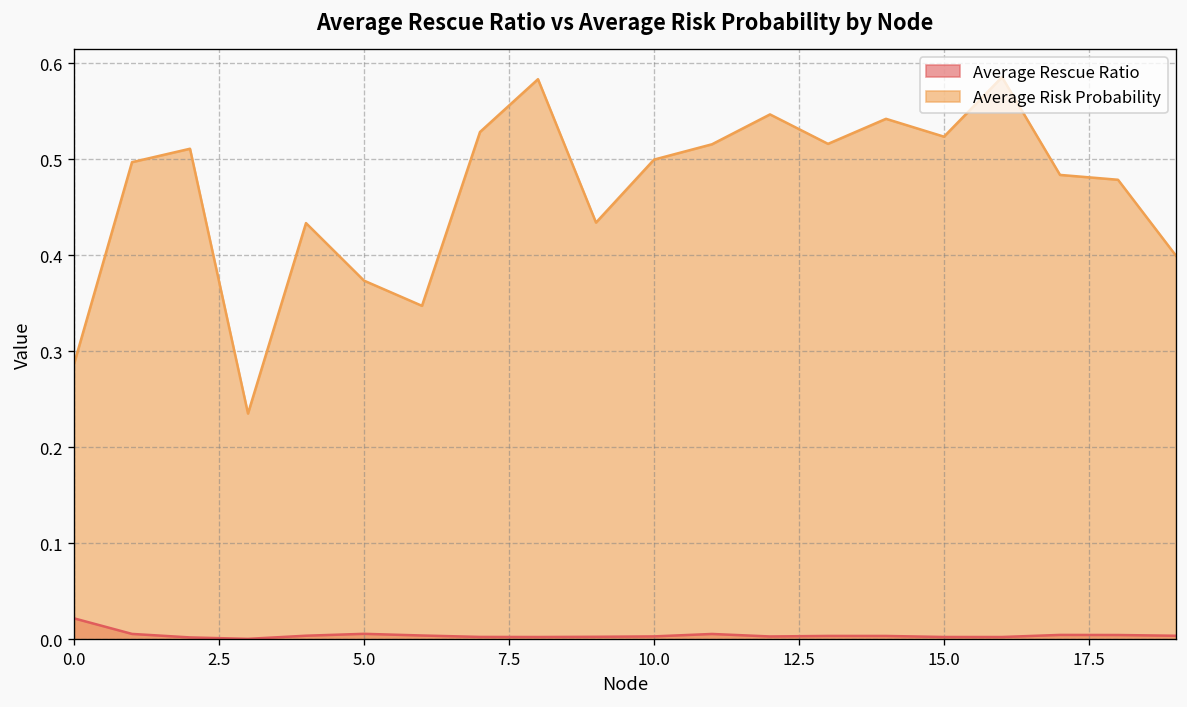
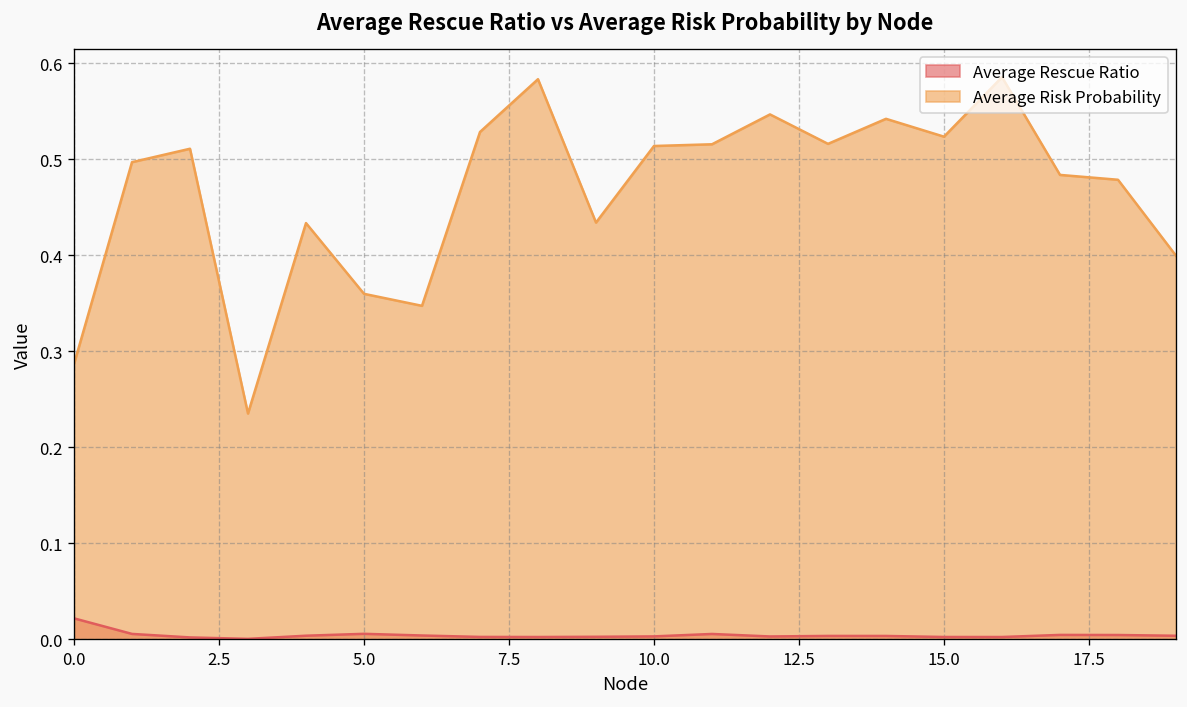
  {
    "Average Rescue Ratio": {
      "0.0": 0.02,
      "5.0": 0.01,
      "10.0": 0.00,
      "15.0": 0.00
    },
    "Average Risk Probability": {
      "0.0": 0.29,
-     "5.0": 0.37,
-     "10.0": 0.50,
+     "5.0": 0.36,
+     "10.0": 0.51,
      "15.0": 0.52
    }
  }
